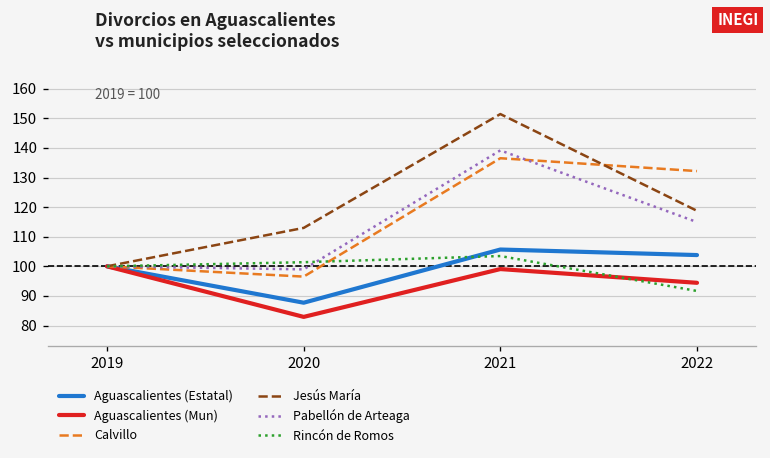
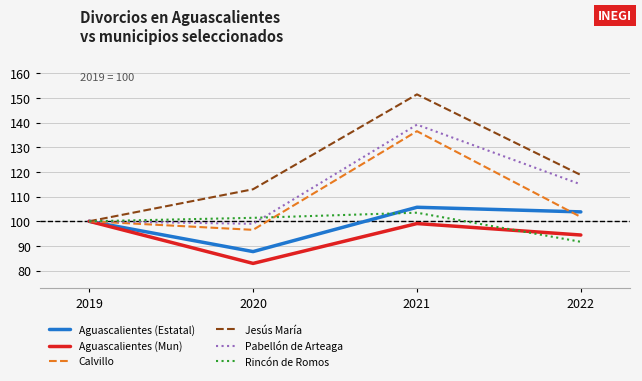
  {
    "Aguascalientes (Estatal)": {
      "2020": 88,
      "2021": 106,
      "2022": 104
    },
    "Aguascalientes (Mun)": {
      "2020": 83,
      "2021": 99,
      "2022": 94
    },
    "Calvillo": {
      "2020": 97,
      "2021": 137,
-     "2022": 132
+     "2022": 102
    },
    "Jesús María": {
      "2020": 113,
      "2021": 151,
      "2022": 119
    },
    "Pabellón de Arteaga": {
      "2020": 99,
      "2021": 139,
      "2022": 115
    },
    "Rincón de Romos": {
      "2020": 101,
      "2021": 103,
      "2022": 92
    }
  }
